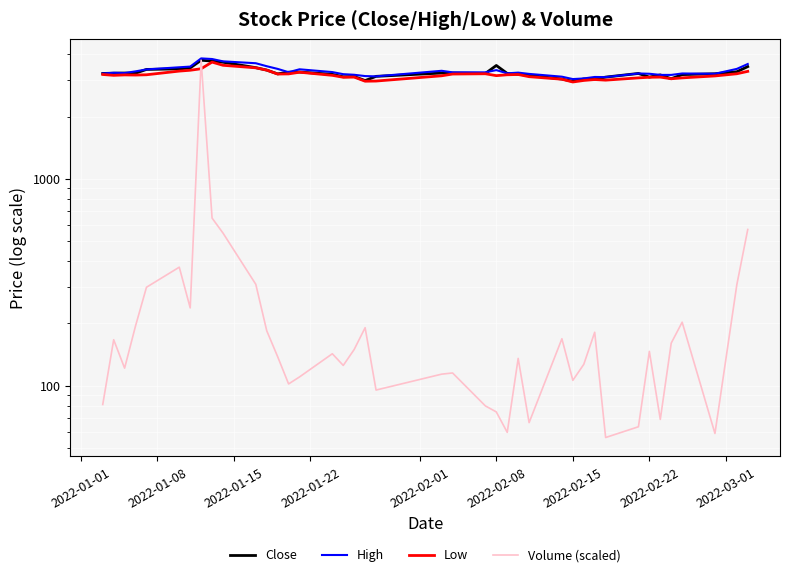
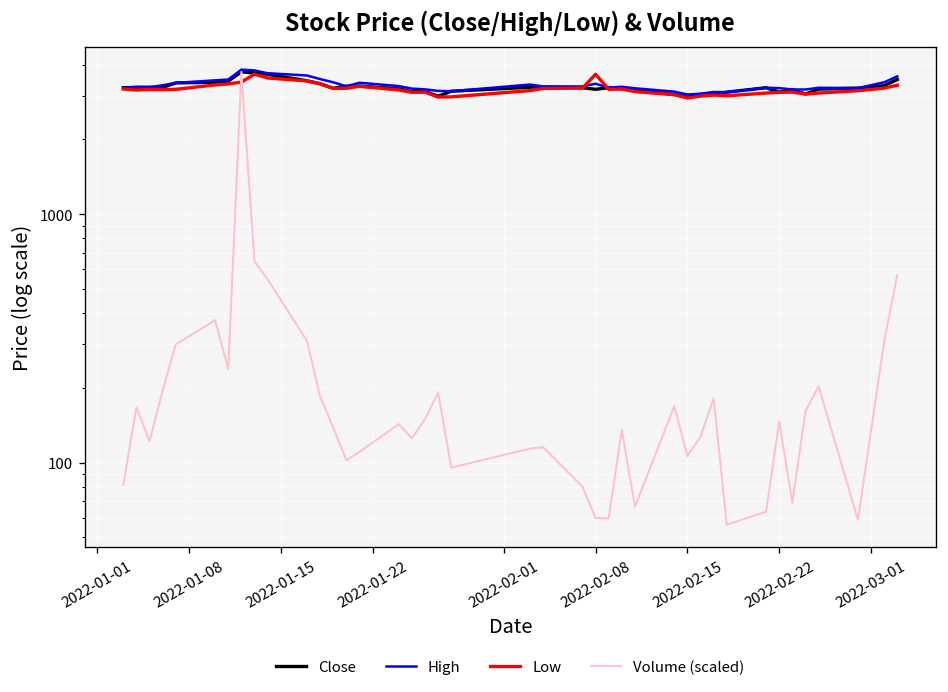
  {
    "Close": {
-     "2022-02-08": 3500
+     "2022-02-08": 3200
    },
    "High": {
      "2022-02-08": 3400,
      "2022-02-22": 3200
    },
    "Low": {
-     "2022-02-08": 3200
+     "2022-02-08": 3700
    },
    "Volume (scaled)": {
-     "2022-02-08": 75,
+     "2022-02-08": 60,
      "2022-02-15": 110,
      "2022-02-22": 150
    }
  }
